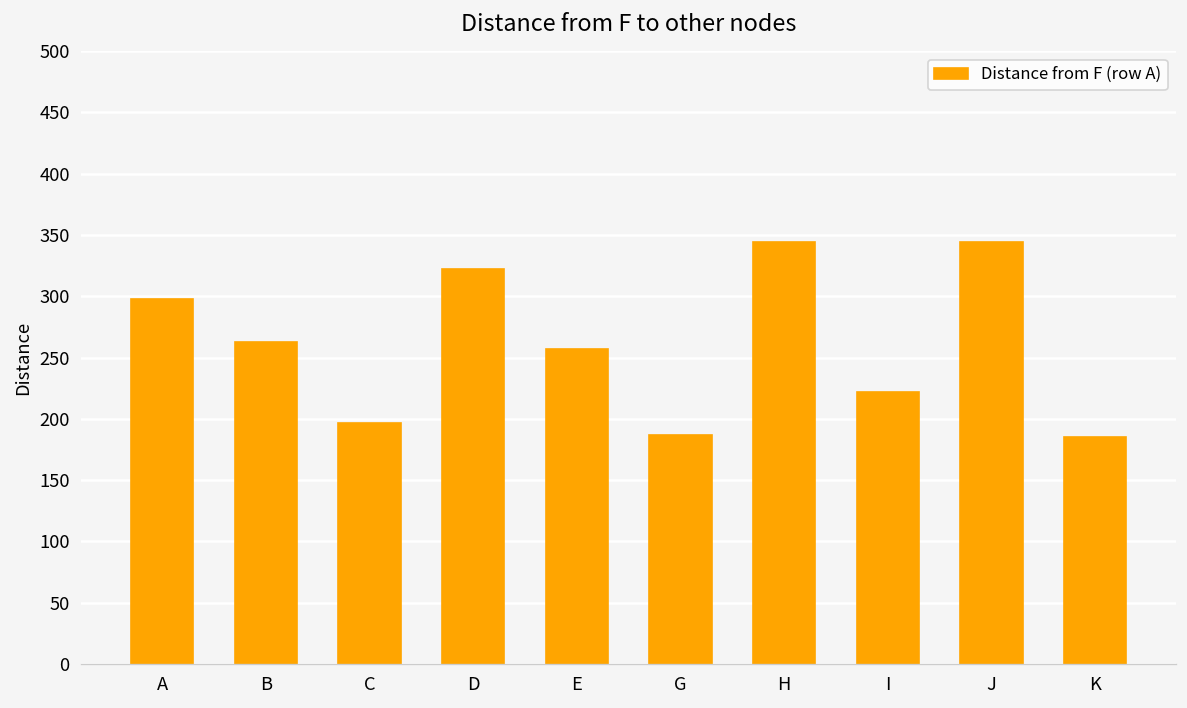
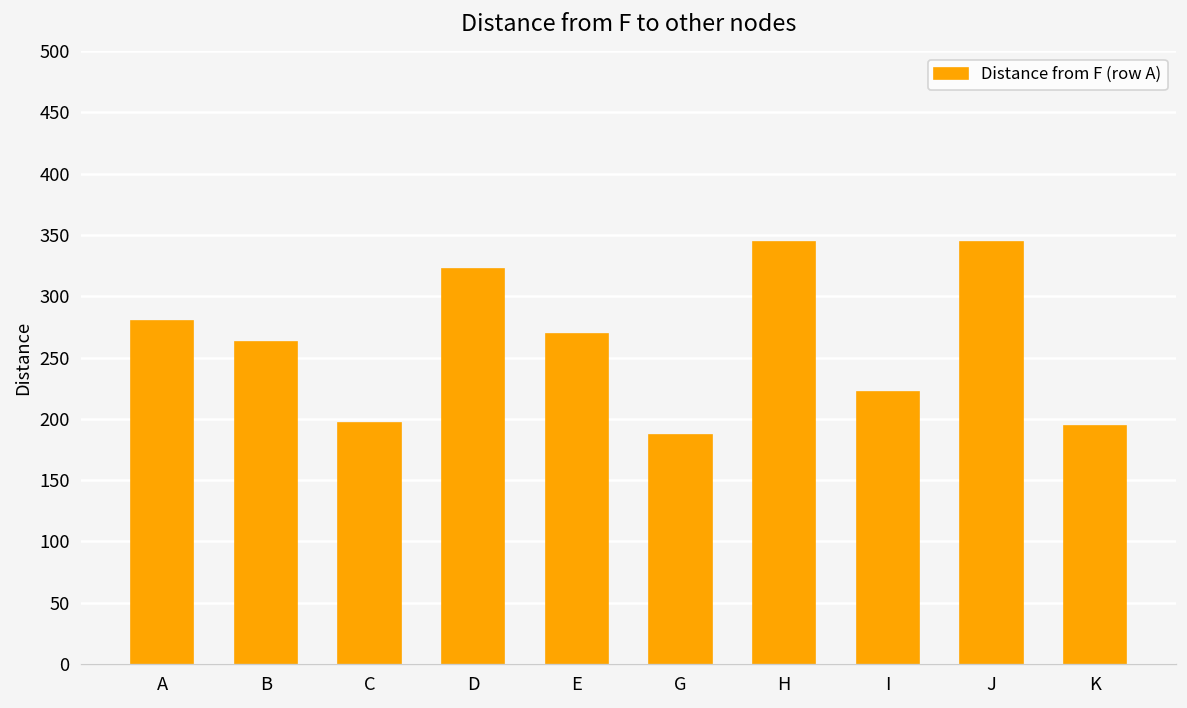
  {
-   "A": 298,
+   "A": 280,
    "B": 263,
    "C": 197,
    "D": 322,
-   "E": 257,
+   "E": 269,
    "G": 187,
    "H": 344,
    "I": 222,
    "J": 344,
-   "K": 185
+   "K": 194
  }
